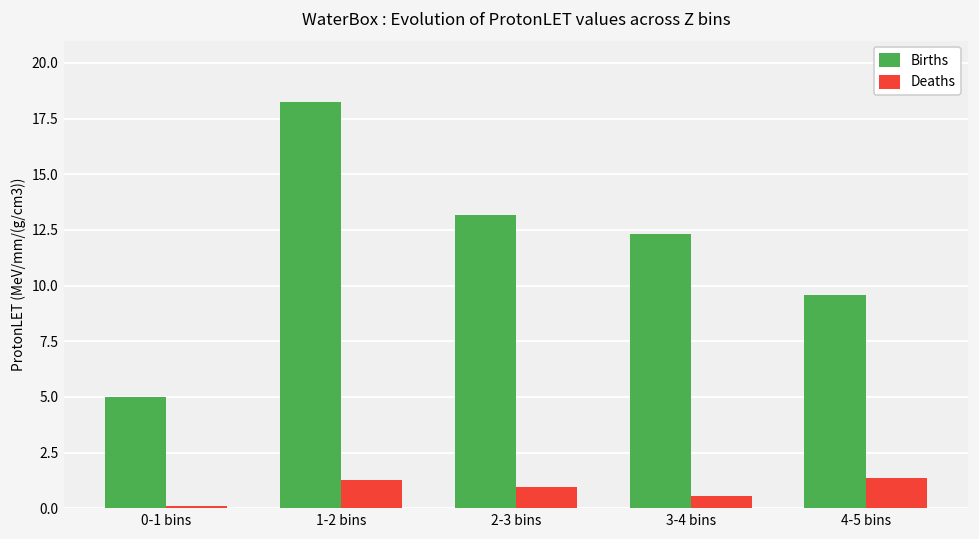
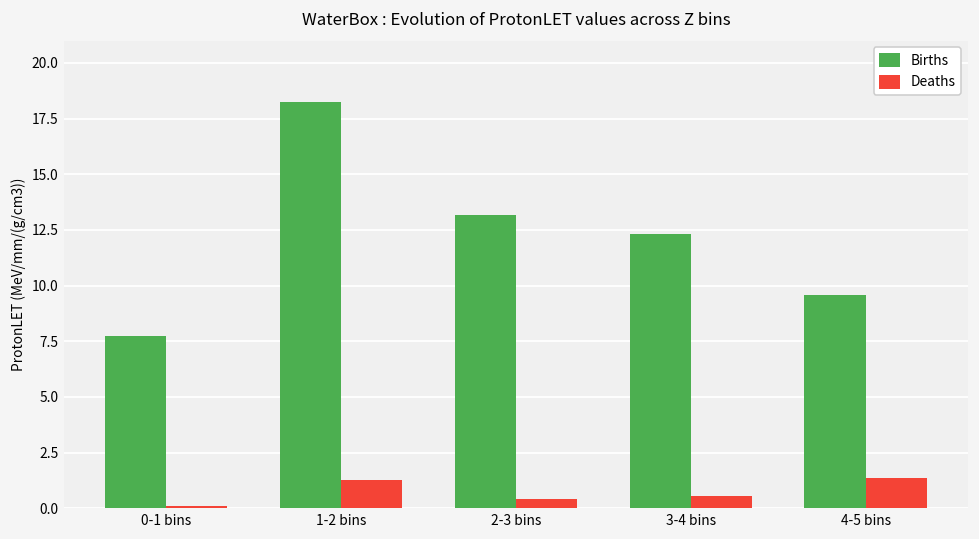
  {
    "Births": {
-     "0-1 bins": 5.0,
+     "0-1 bins": 7.7,
      "1-2 bins": 18.3,
      "2-3 bins": 13.2,
      "3-4 bins": 12.3,
      "4-5 bins": 9.6
    },
    "Deaths": {
      "1-2 bins": 1.3,
-     "2-3 bins": 1.0,
+     "2-3 bins": 0.4,
      "3-4 bins": 0.5,
      "4-5 bins": 1.3
    }
  }
